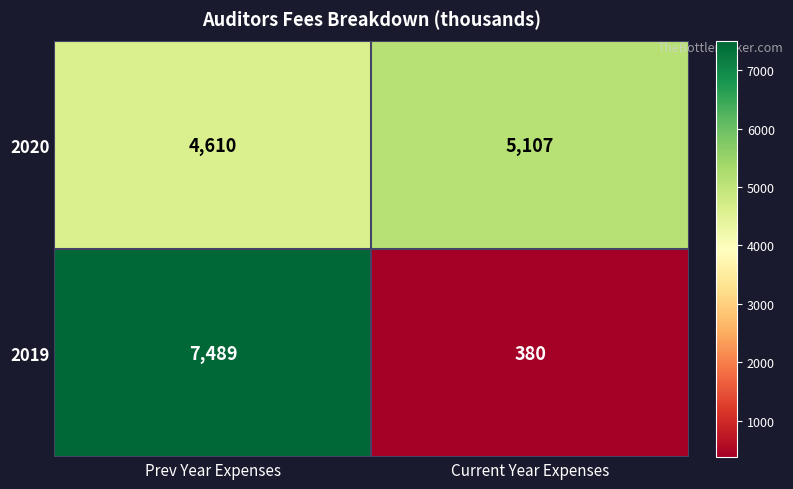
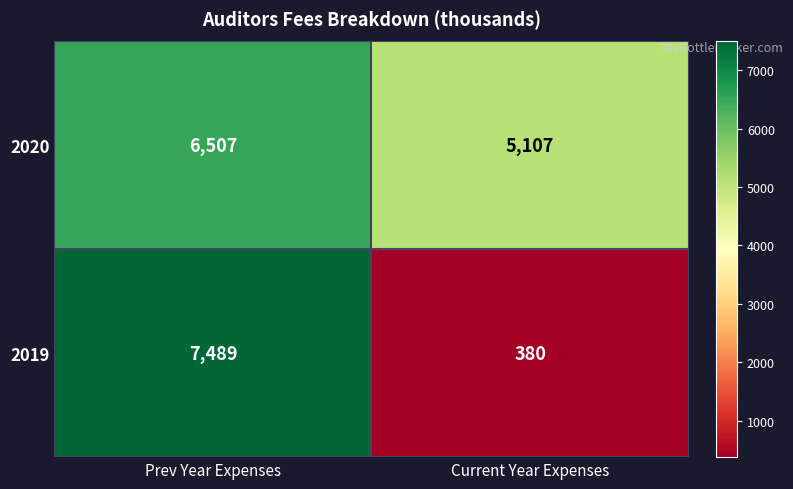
  {
    "2020": {
-     "Prev Year Expenses": "4,610",
+     "Prev Year Expenses": "6,507",
      "Current Year Expenses": "5,107"
    },
    "2019": {
      "Prev Year Expenses": "7,489",
      "Current Year Expenses": "380"
    }
  }
